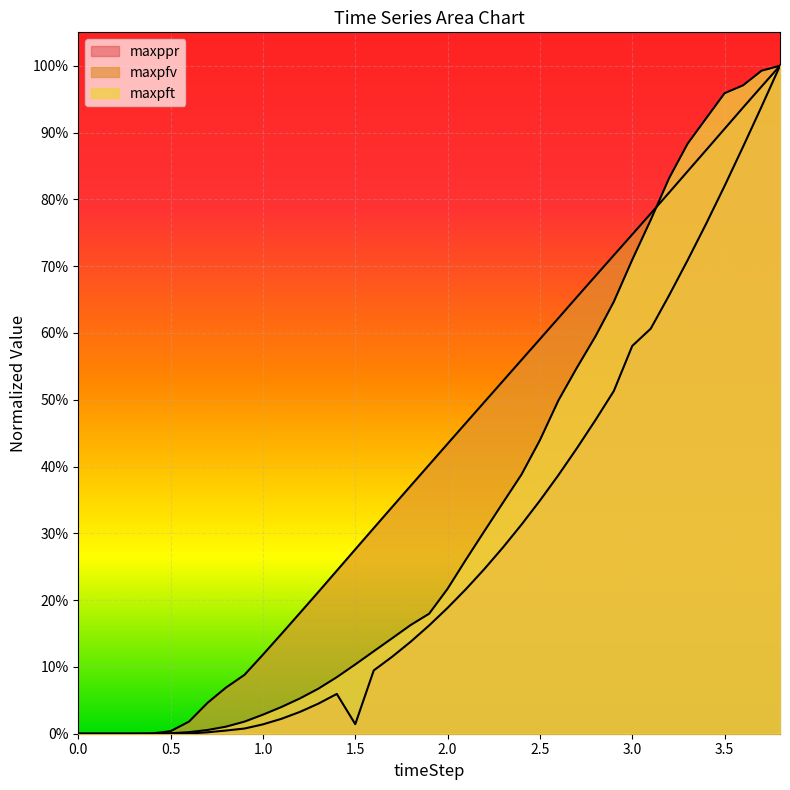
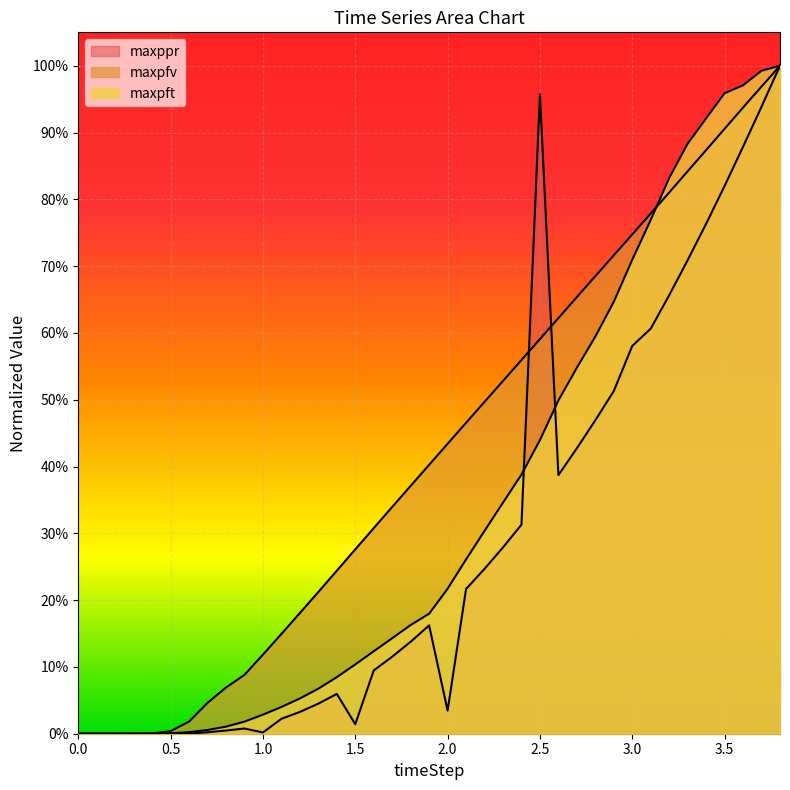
  {
    "maxppr": {
-     "1.0": "1%",
+     "1.0": "0%",
      "1.5": "1%",
-     "2.0": "19%",
-     "2.5": "35%",
+     "2.0": "3%",
+     "2.5": "96%",
      "3.0": "58%",
      "3.5": "82%"
    }
  }
